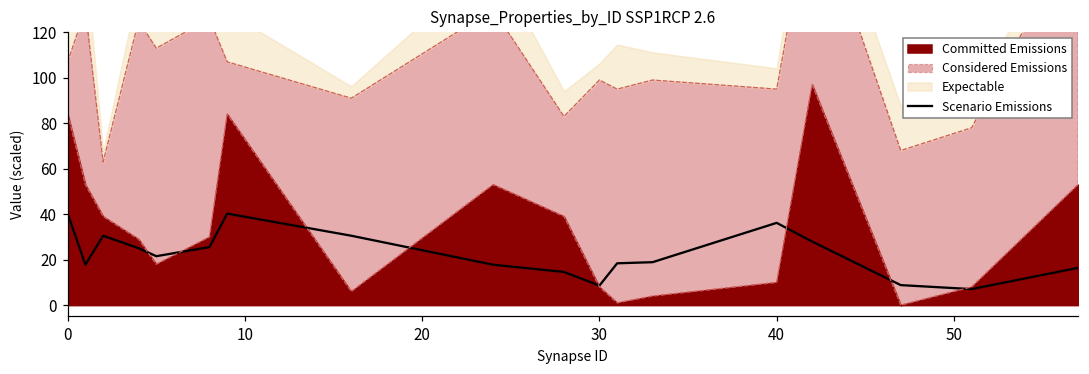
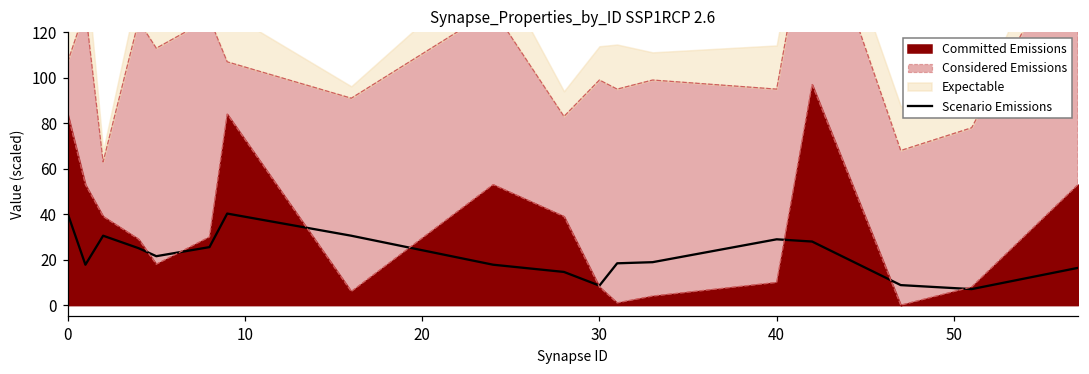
  {
    "Scenario Emissions": {
      "0": 40,
-     "40": 36
+     "40": 29
    },
    "Committed Emissions": {
      "0": 84,
      "40": 10
    },
    "Expectable": {
-     "30": 7,
-     "40": 9
+     "30": 15,
+     "40": 19
    }
  }
